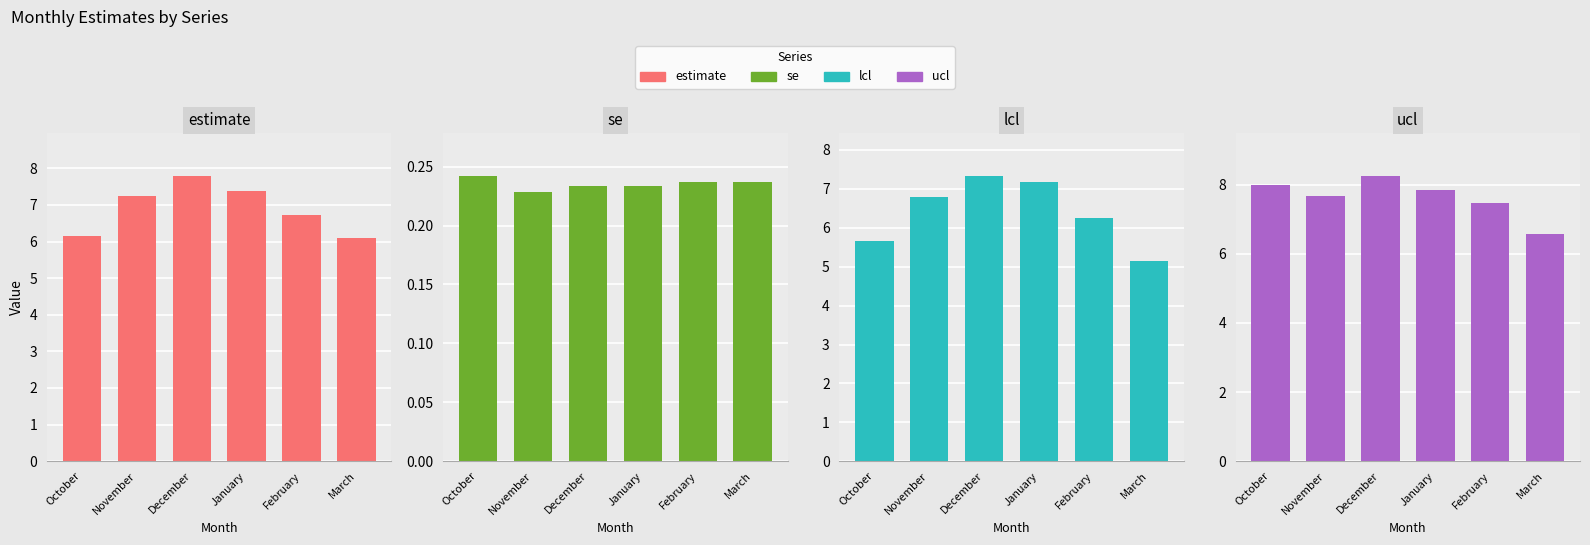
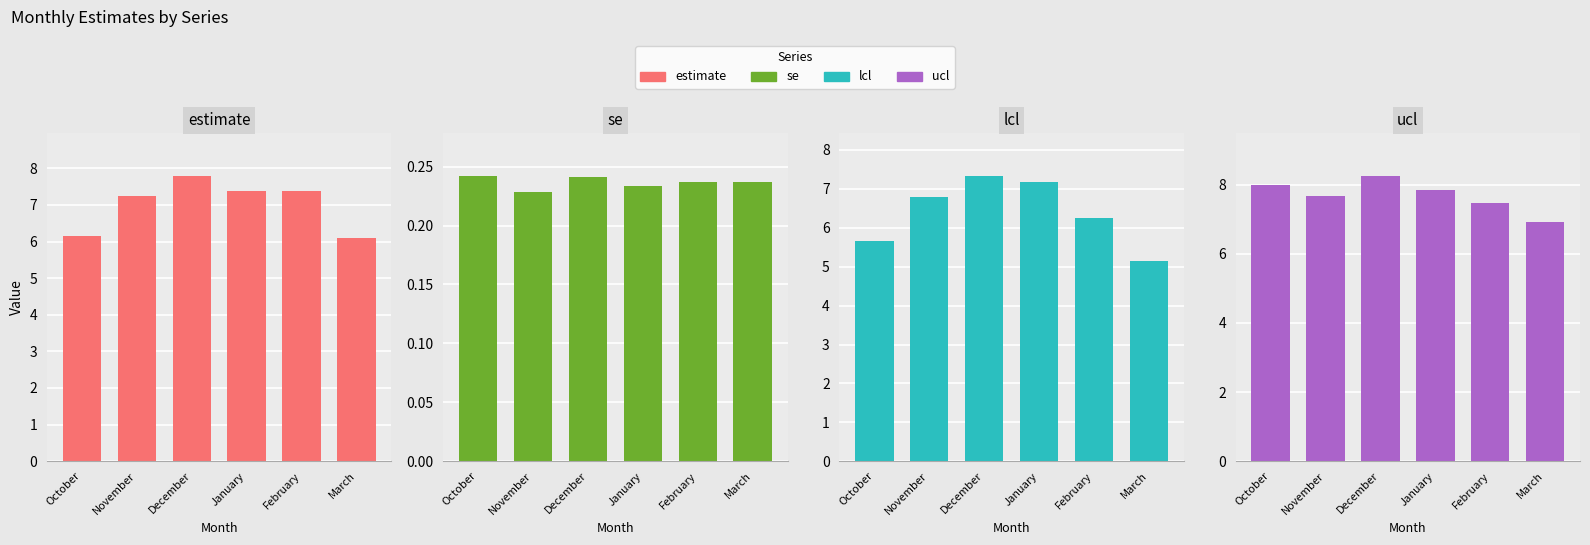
  {
    "estimate": {
      "October": 6.1,
      "November": 7.2,
      "December": 7.8,
      "January": 7.4,
-     "February": 6.7,
+     "February": 7.4,
      "March": 6.1
    },
    "se": {
      "October": 0.242,
      "November": 0.228,
-     "December": 0.234,
+     "December": 0.241,
      "January": 0.234,
      "February": 0.237,
      "March": 0.237
    },
    "lcl": {
      "October": 5.7,
      "November": 6.8,
      "December": 7.3,
      "January": 7.2,
      "February": 6.3,
      "March": 5.2
    },
    "ucl": {
      "October": 8.0,
      "November": 7.7,
      "December": 8.2,
      "January": 7.8,
      "February": 7.5,
-     "March": 6.6
+     "March": 6.9
    }
  }
